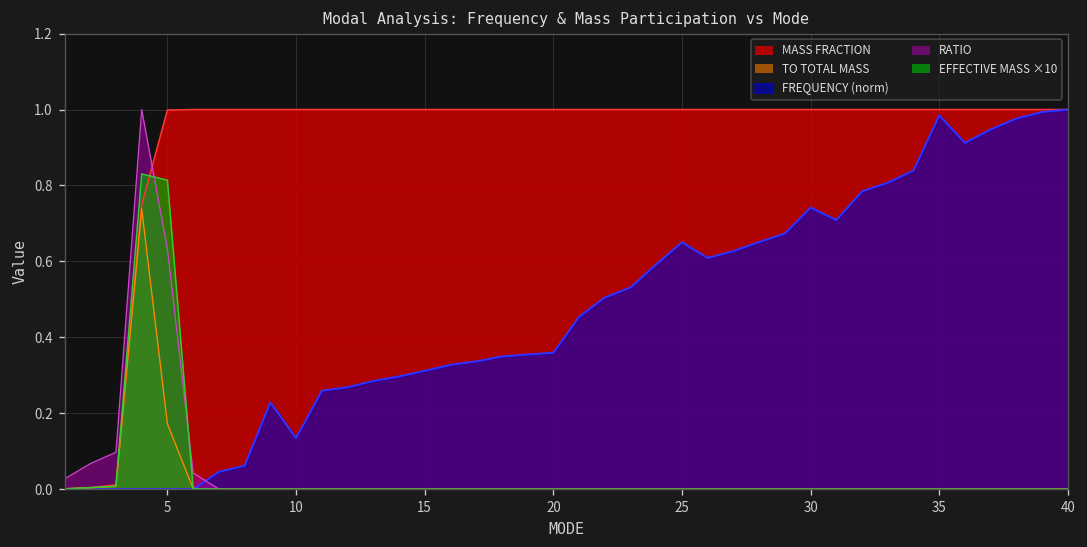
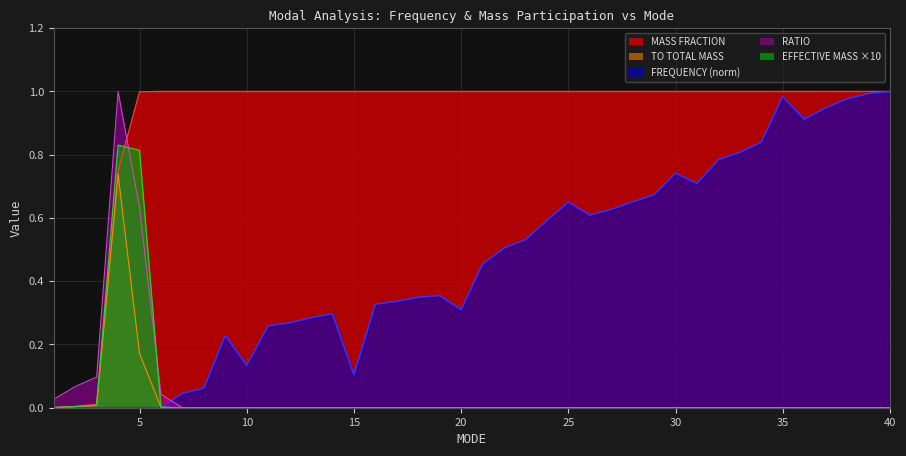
  {
    "MASS FRACTION": {
      "5": 1.00,
      "10": 1.00,
      "15": 1.00,
      "20": 1.00,
      "25": 1.00,
      "30": 1.00,
      "35": 1.00
    },
    "FREQUENCY (norm)": {
      "5": 0.00,
      "10": 0.13,
-     "15": 0.31,
-     "20": 0.36,
+     "15": 0.10,
+     "20": 0.31,
      "25": 0.65,
      "30": 0.74,
      "35": 0.98
    },
    "TO TOTAL MASS": {
      "5": 0.17
    },
    "RATIO": {
      "5": 0.63
    },
    "EFFECTIVE MASS ×10": {
      "5": 0.81
    }
  }
